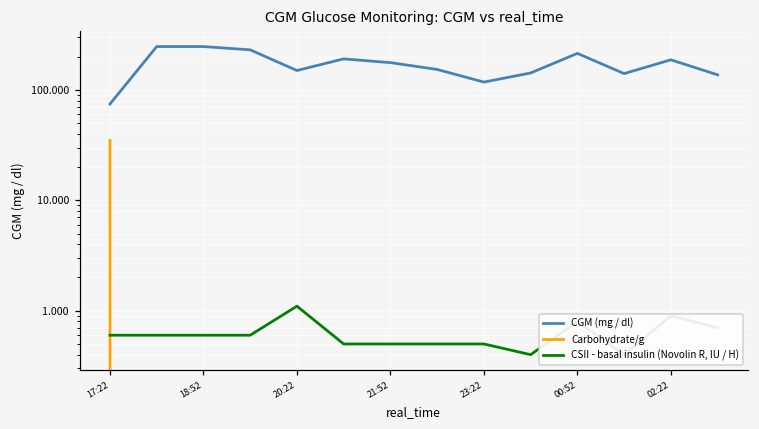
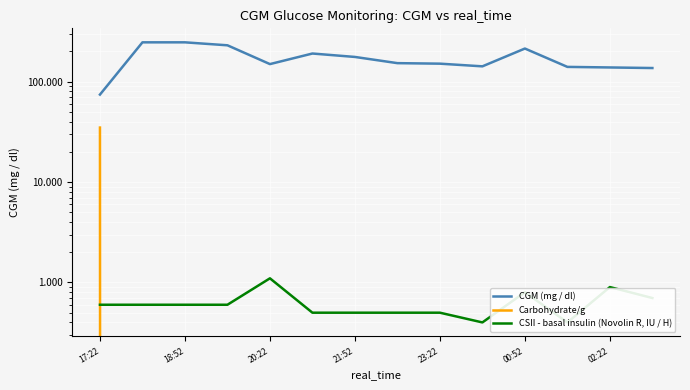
  {
    "CGM (mg / dl)": {
      "17:22": 70,
      "18:52": 250,
      "20:22": 150,
      "21:52": 180,
-     "23:22": 120,
+     "23:22": 150,
      "00:52": 210,
-     "02:22": 190
+     "02:22": 140
    },
    "Carbohydrate/g": {
      "17:22": 35
    },
    "CSII - basal insulin (Novolin R, IU / H)": {
      "17:22": 0.6,
      "18:52": 0.6,
      "20:22": 1.1,
      "21:52": 0.5,
      "23:22": 0.5,
      "02:22": 0.9
    }
  }
